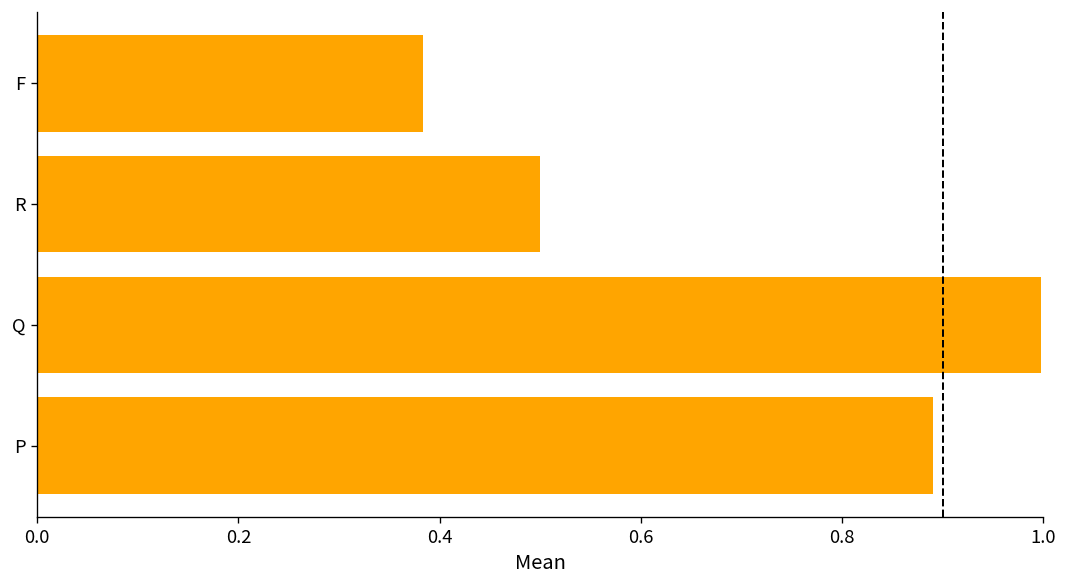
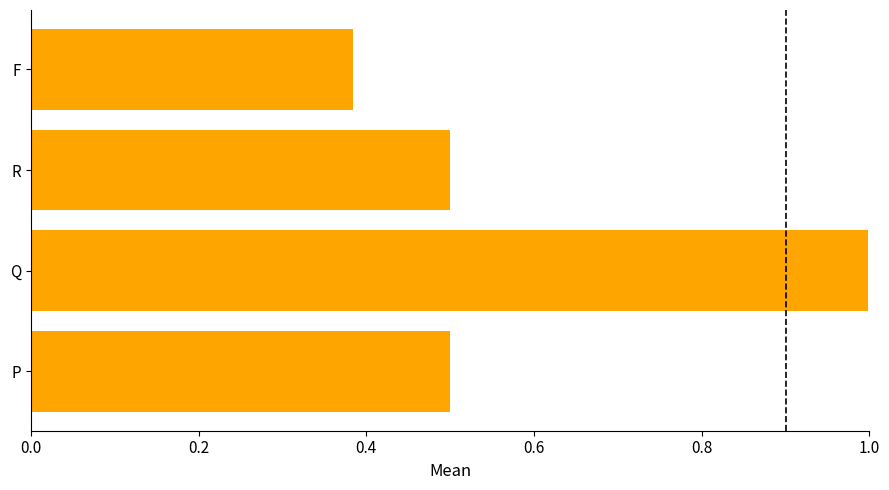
  {
    "F": 0.38,
    "R": 0.50,
    "Q": 1.00,
-   "P": 0.89
+   "P": 0.50
  }
